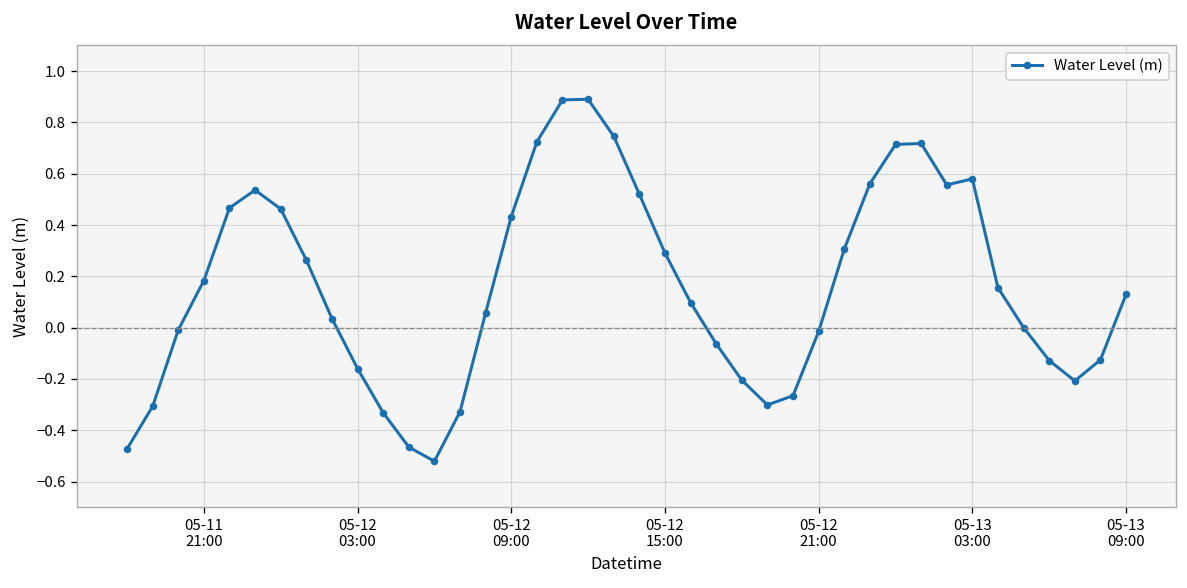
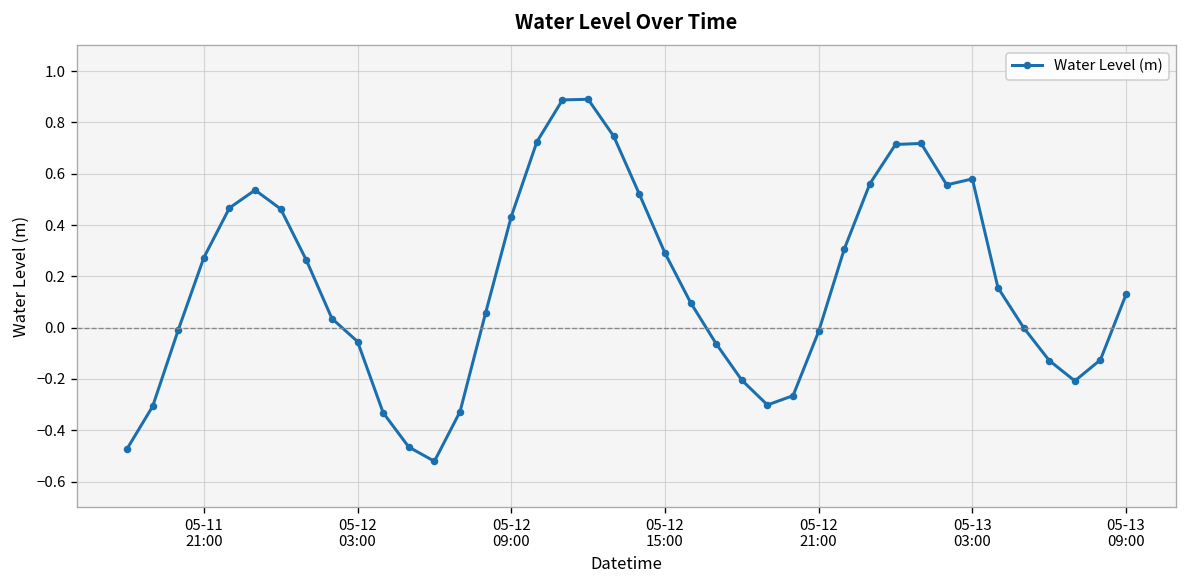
  {
-   "05-11 21:00": 0.18,
-   "05-12 03:00": -0.16,
+   "05-11 21:00": 0.27,
+   "05-12 03:00": -0.05,
    "05-12 09:00": 0.43,
    "05-12 15:00": 0.29,
    "05-12 21:00": -0.01,
    "05-13 03:00": 0.58,
    "05-13 09:00": 0.13
  }
